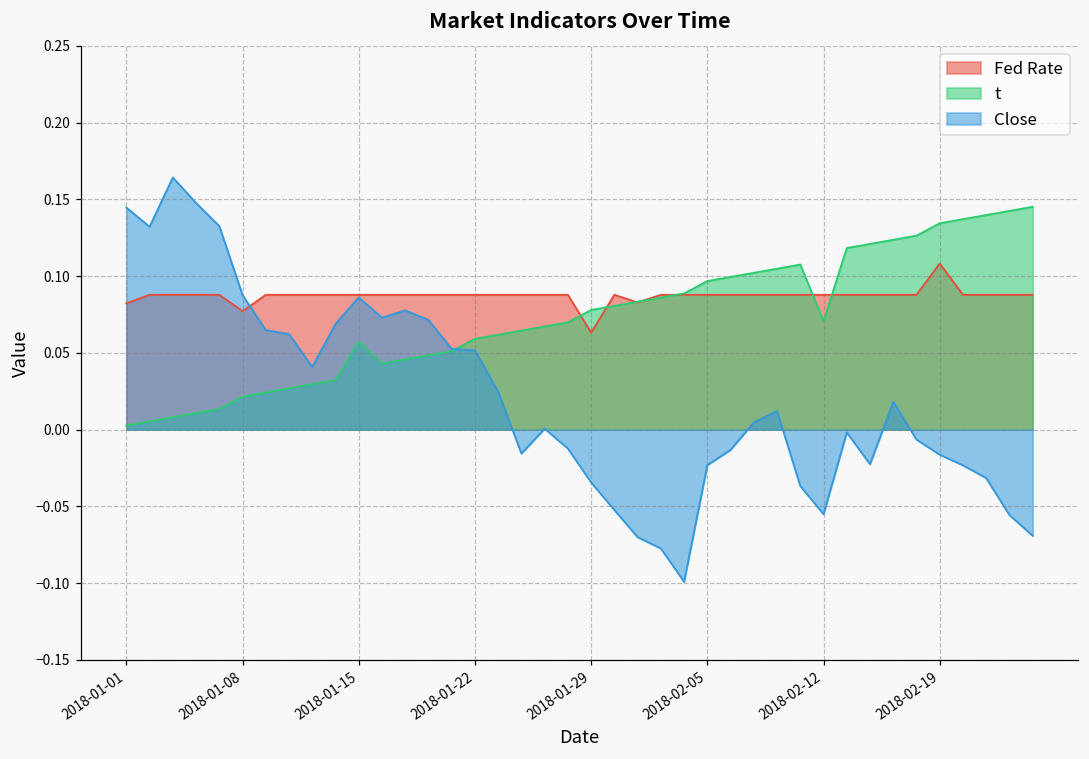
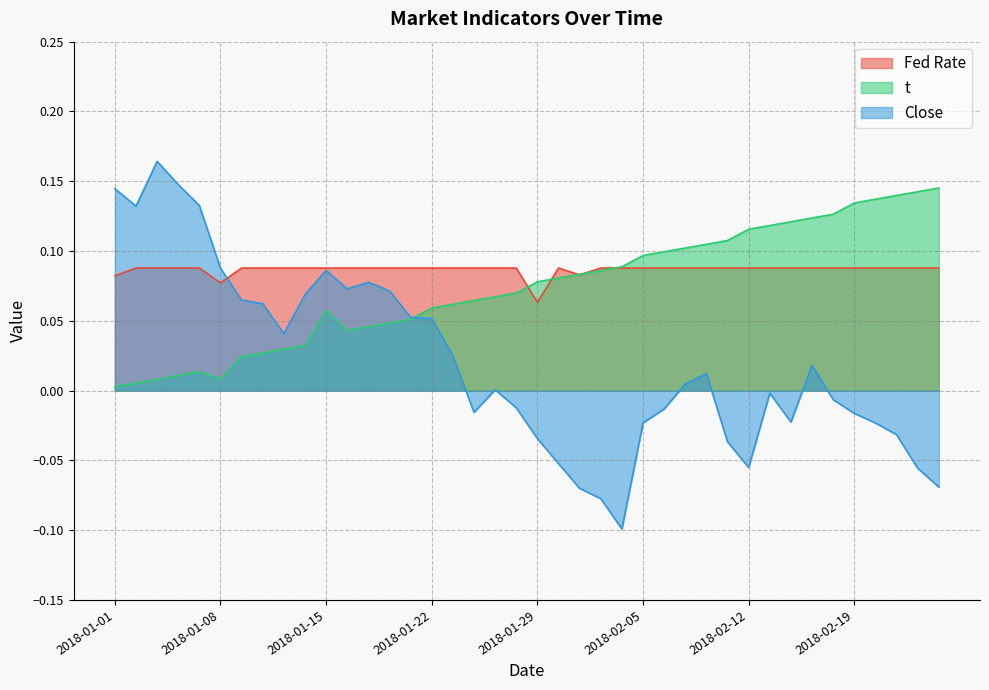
  {
    "Fed Rate": {
      "2018-01-01": 0.082,
      "2018-01-08": 0.077,
      "2018-01-22": 0.088,
      "2018-01-29": 0.063,
      "2018-02-05": 0.088,
      "2018-02-12": 0.088,
-     "2018-02-19": 0.108
+     "2018-02-19": 0.088
    },
    "t": {
      "2018-01-01": 0.003,
-     "2018-01-08": 0.022,
+     "2018-01-08": 0.008,
      "2018-01-15": 0.057,
      "2018-01-22": 0.059,
      "2018-01-29": 0.078,
      "2018-02-05": 0.097,
-     "2018-02-12": 0.071,
+     "2018-02-12": 0.116,
      "2018-02-19": 0.134
    }
  }
